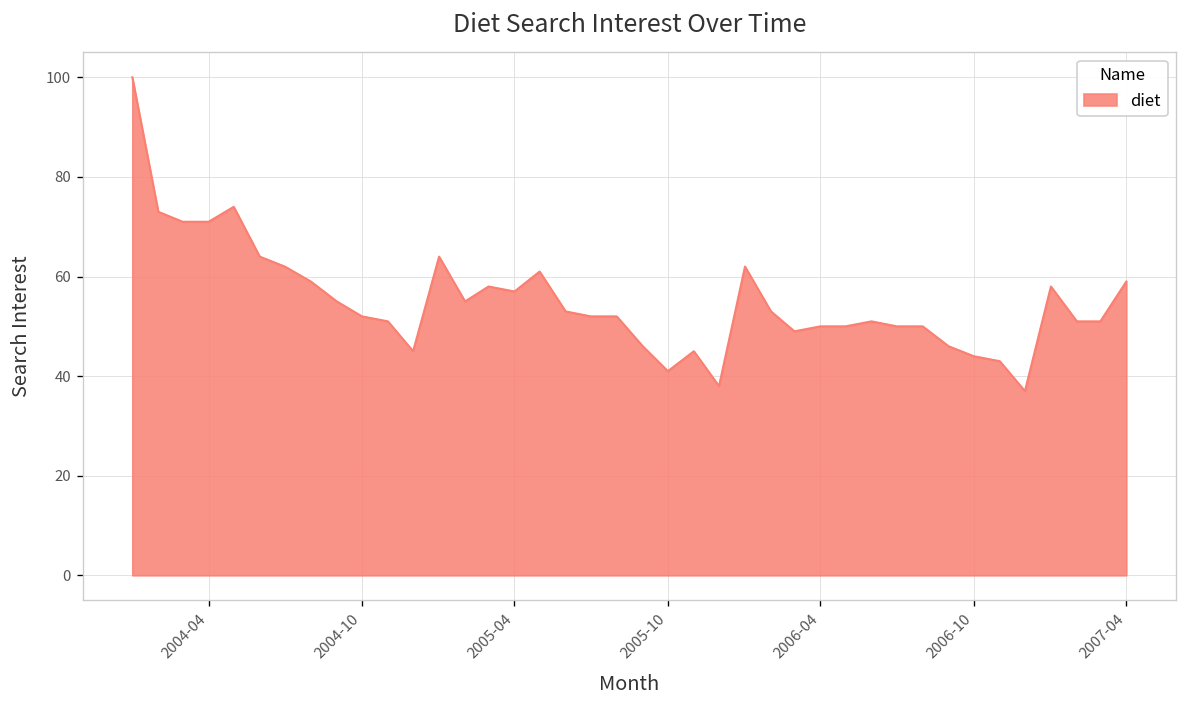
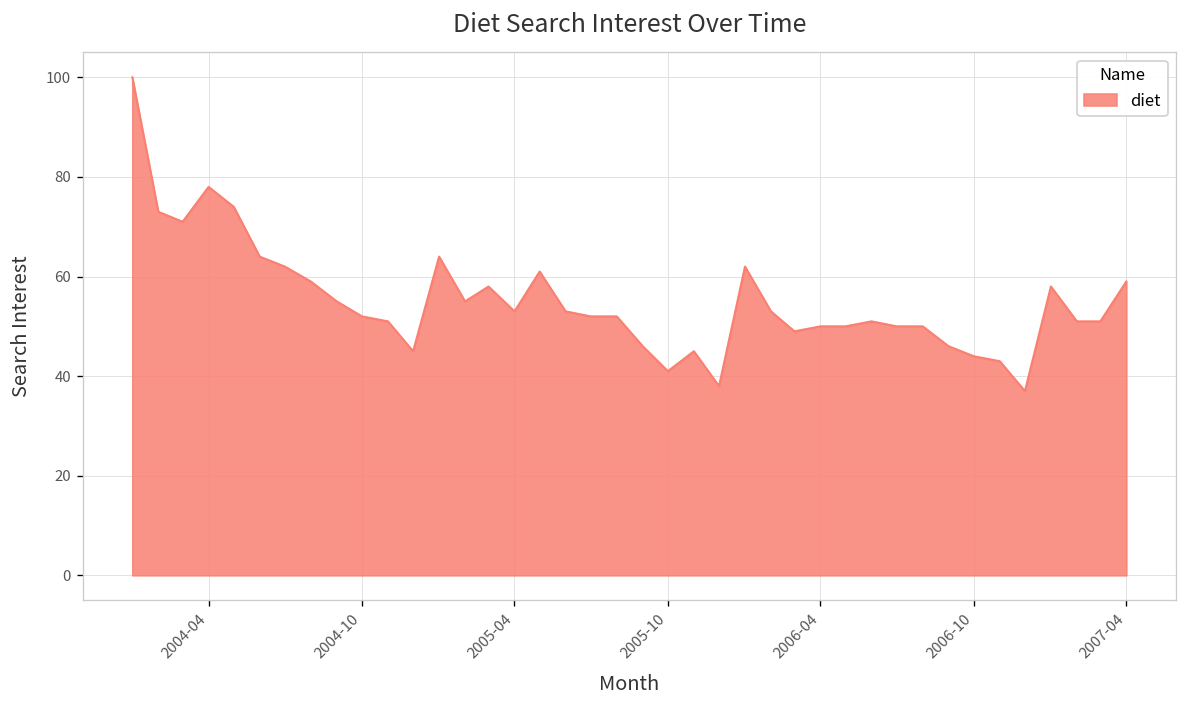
  {
-   "2004-04": 71,
+   "2004-04": 78,
    "2004-10": 52,
-   "2005-04": 57,
+   "2005-04": 53,
    "2005-10": 41,
    "2006-04": 50,
    "2006-10": 44,
    "2007-04": 59
  }
